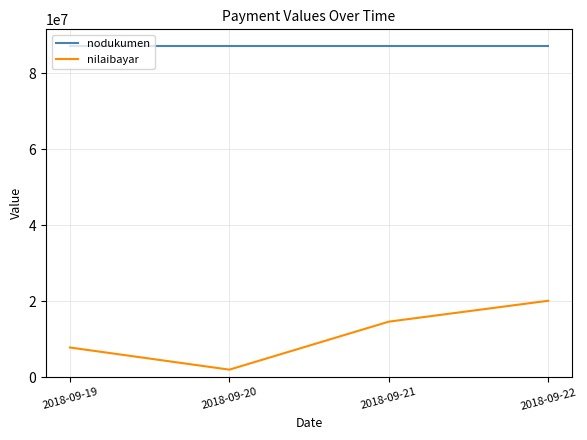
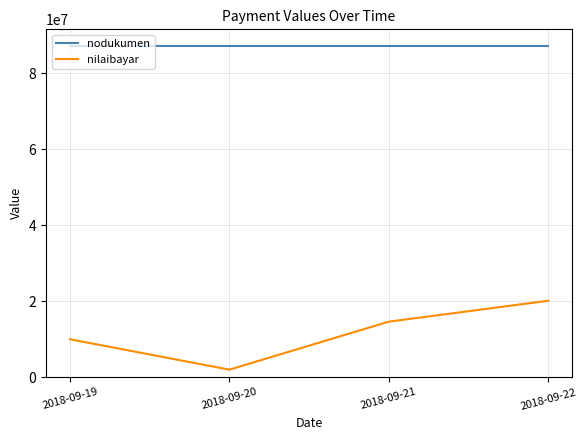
  {
    "nodukumen": {
      "2018-09-20": 87000000,
      "2018-09-21": 87000000,
      "2018-09-22": 87000000
    },
    "nilaibayar": {
-     "2018-09-19": 8000000,
+     "2018-09-19": 10000000,
      "2018-09-20": 2000000,
      "2018-09-21": 15000000,
      "2018-09-22": 20000000
    }
  }
